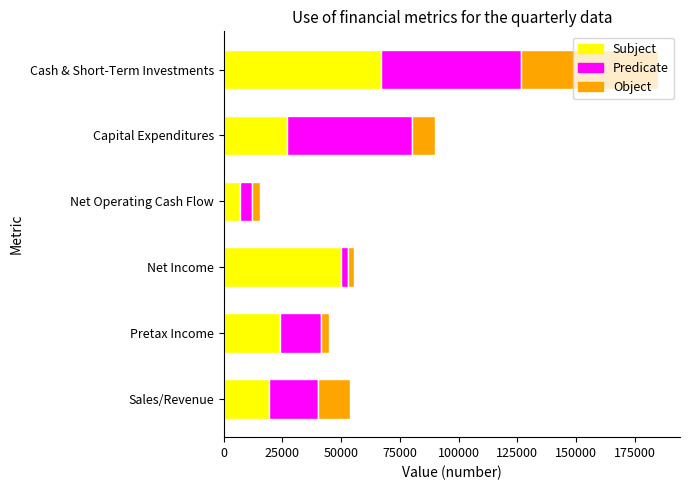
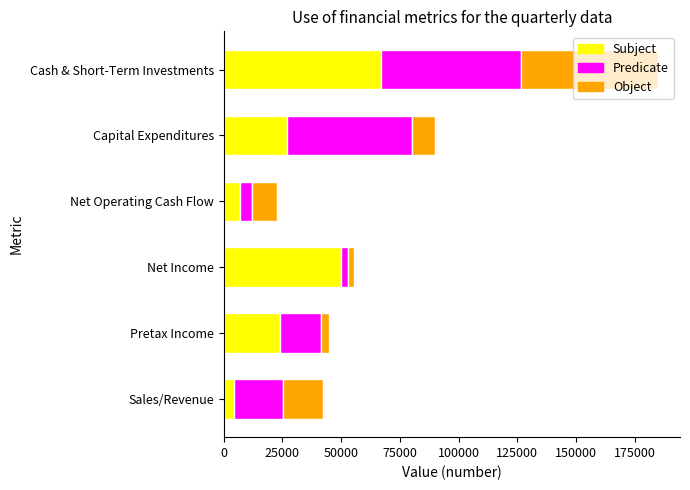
  {
    "Subject": {
      "Cash & Short-Term Investments": 67000,
      "Capital Expenditures": 27000,
      "Net Operating Cash Flow": 7000,
      "Net Income": 50000,
      "Pretax Income": 24000,
-     "Sales/Revenue": 19000
+     "Sales/Revenue": 4000
    },
    "Predicate": {
      "Cash & Short-Term Investments": 60000,
      "Capital Expenditures": 53000,
      "Net Operating Cash Flow": 5000,
      "Net Income": 3000,
      "Pretax Income": 17000,
      "Sales/Revenue": 21000
    },
    "Object": {
      "Capital Expenditures": 10000,
-     "Net Operating Cash Flow": 3000,
+     "Net Operating Cash Flow": 11000,
      "Net Income": 3000,
      "Pretax Income": 3000,
-     "Sales/Revenue": 14000
+     "Sales/Revenue": 17000
    }
  }
